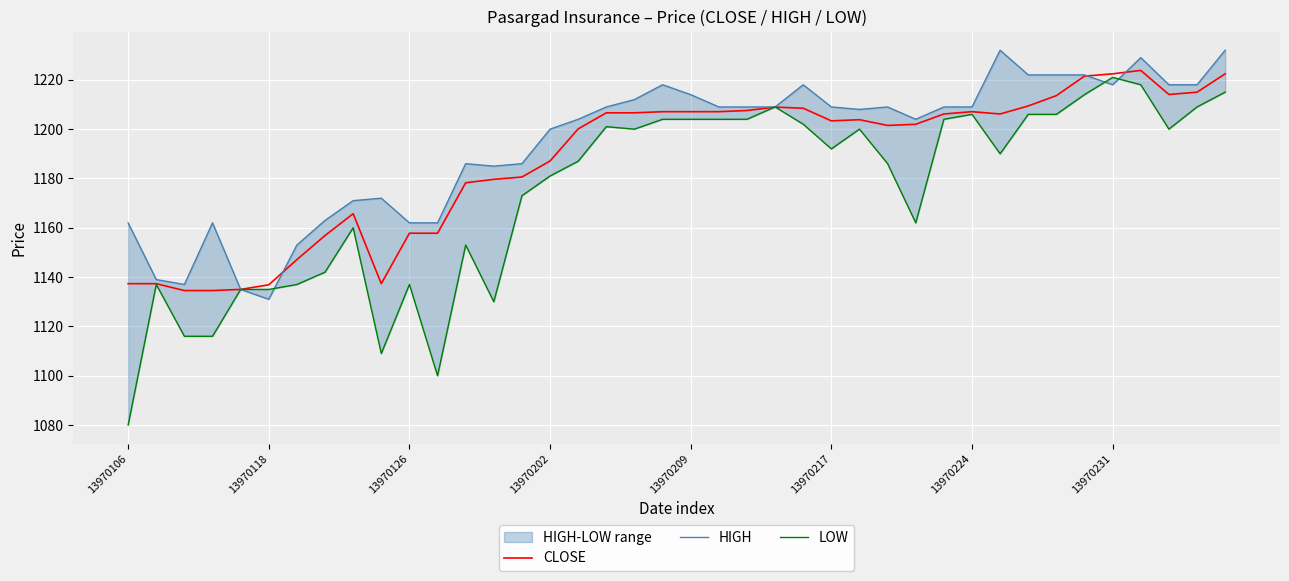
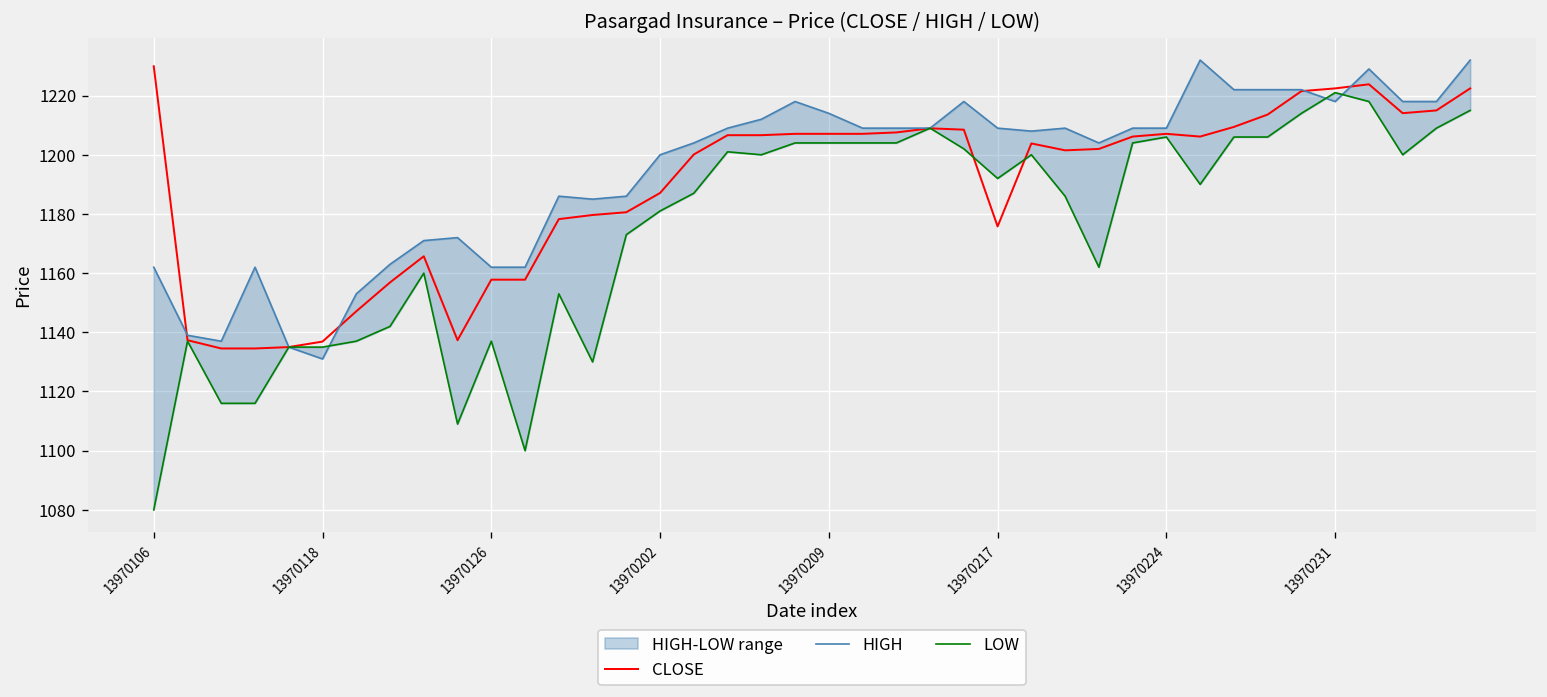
  {
    "CLOSE": {
-     "13970106": 1137,
+     "13970106": 1230,
      "13970118": 1137,
      "13970126": 1158,
      "13970202": 1187,
      "13970209": 1207,
-     "13970217": 1203,
+     "13970217": 1176,
      "13970224": 1207,
      "13970231": 1222
    },
    "LOW": {
      "13970106": 1080,
      "13970126": 1137,
      "13970202": 1181,
      "13970209": 1204,
      "13970217": 1192,
      "13970224": 1206
    }
  }
